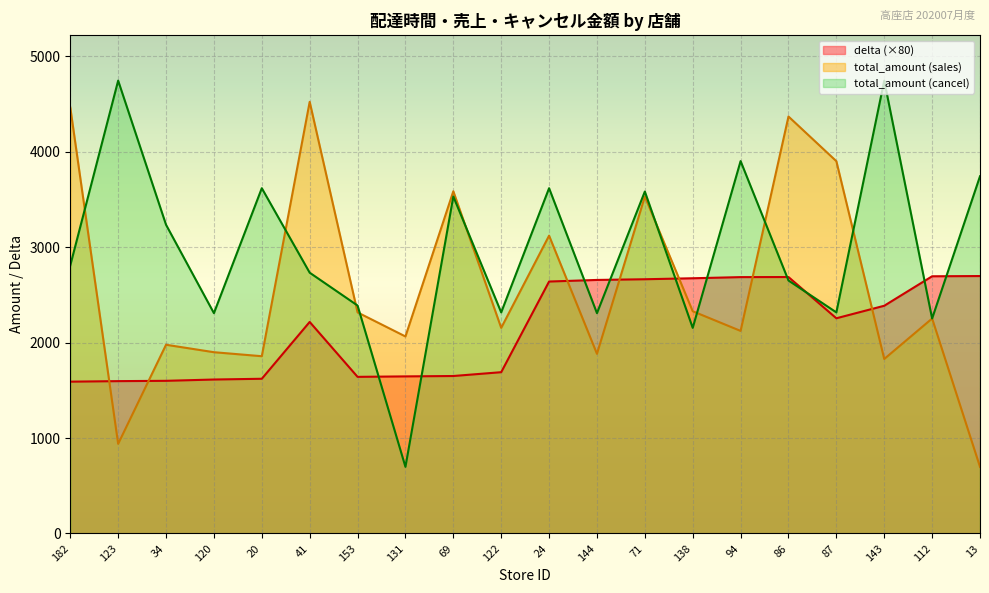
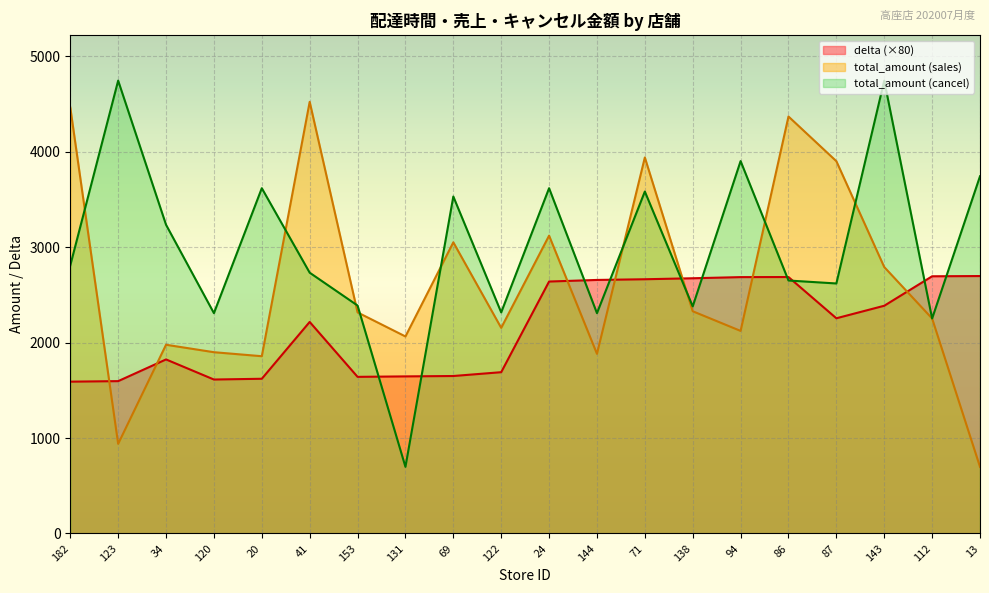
  {
    "delta (×80)": {
      "182": 1600,
      "123": 1600,
-     "34": 1600,
+     "34": 1800,
      "120": 1600,
      "20": 1600,
      "41": 2200,
      "153": 1600,
      "131": 1600,
      "69": 1600,
      "122": 1700,
      "24": 2600,
      "144": 2700,
      "71": 2700,
      "138": 2700,
      "94": 2700,
      "86": 2700,
      "87": 2300,
      "143": 2400,
      "112": 2700,
      "13": 2700
    },
    "total_amount (sales)": {
      "182": 4500,
      "123": 900,
      "34": 2000,
      "120": 1900,
      "20": 1900,
      "41": 4500,
      "153": 2300,
      "131": 2100,
-     "69": 3600,
+     "69": 3100,
      "122": 2200,
      "24": 3100,
      "144": 1900,
-     "71": 3500,
+     "71": 3900,
      "138": 2300,
      "94": 2100,
      "86": 4400,
      "87": 3900,
-     "143": 1800,
+     "143": 2800,
      "13": 700
    },
    "total_amount (cancel)": {
      "182": 2800,
      "123": 4700,
      "34": 3200,
      "120": 2300,
      "20": 3600,
      "41": 2700,
      "153": 2400,
      "131": 700,
      "69": 3500,
      "122": 2300,
      "24": 3600,
      "144": 2300,
      "71": 3600,
-     "138": 2200,
+     "138": 2400,
      "94": 3900,
      "86": 2700,
-     "87": 2300,
+     "87": 2600,
      "13": 3700
    }
  }
